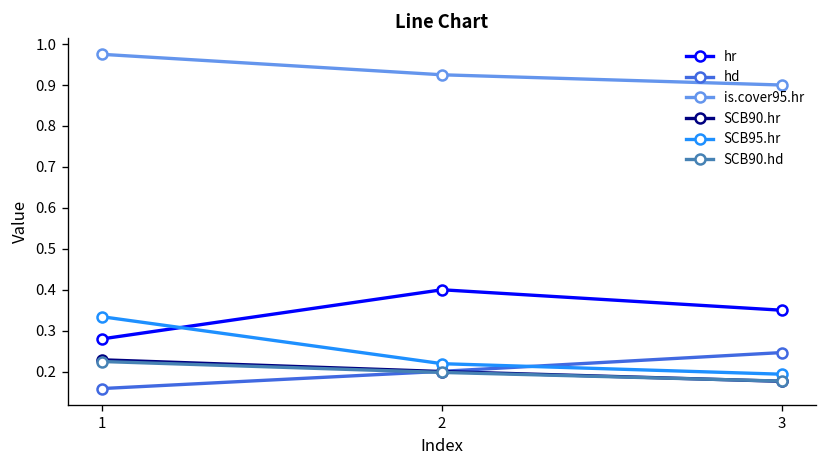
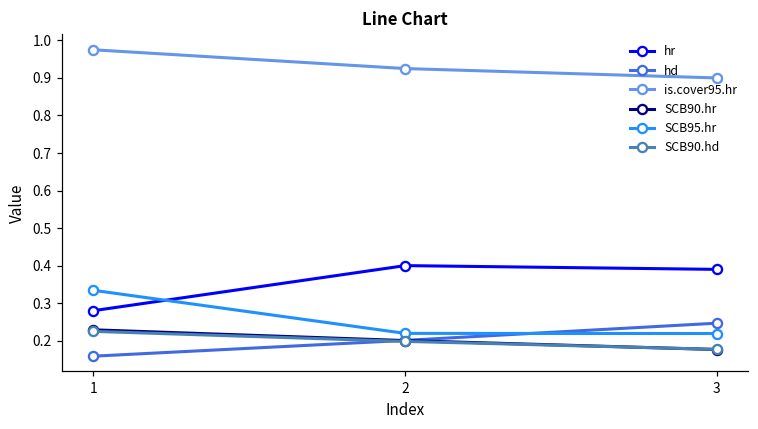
  {
    "hr": {
      "1": 0.28,
      "2": 0.40,
-     "3": 0.35
+     "3": 0.39
    },
    "SCB95.hr": {
      "1": 0.33,
      "2": 0.22,
-     "3": 0.19
+     "3": 0.22
    }
  }
